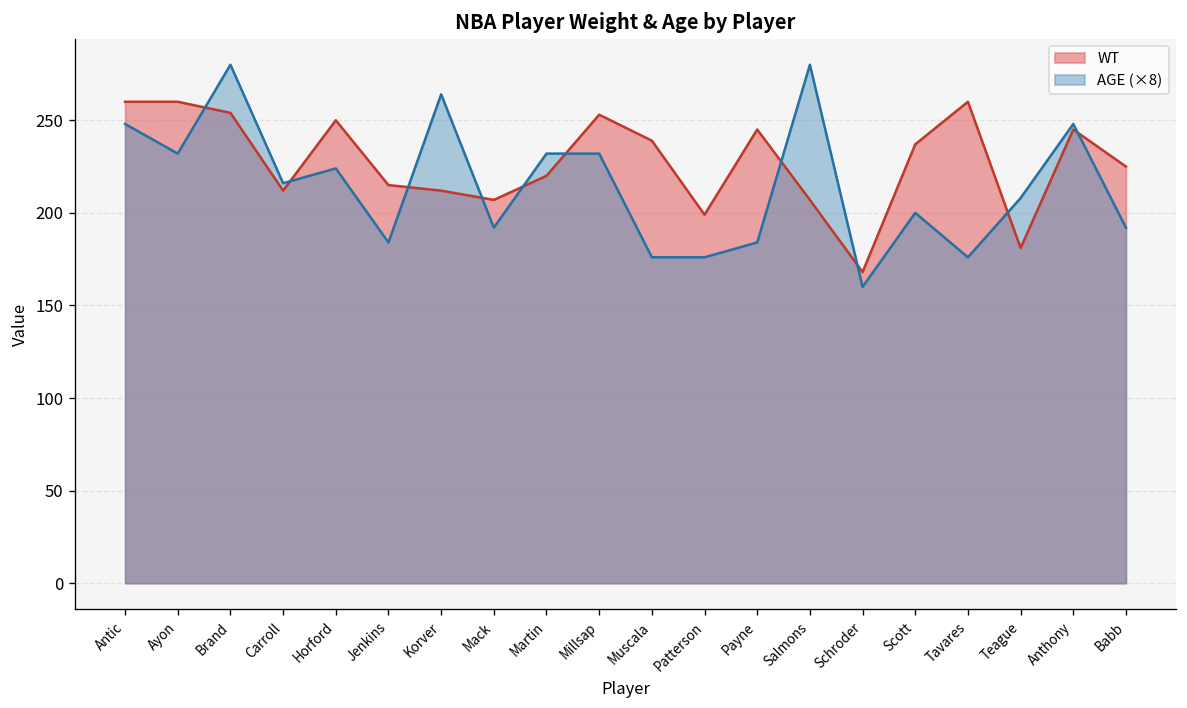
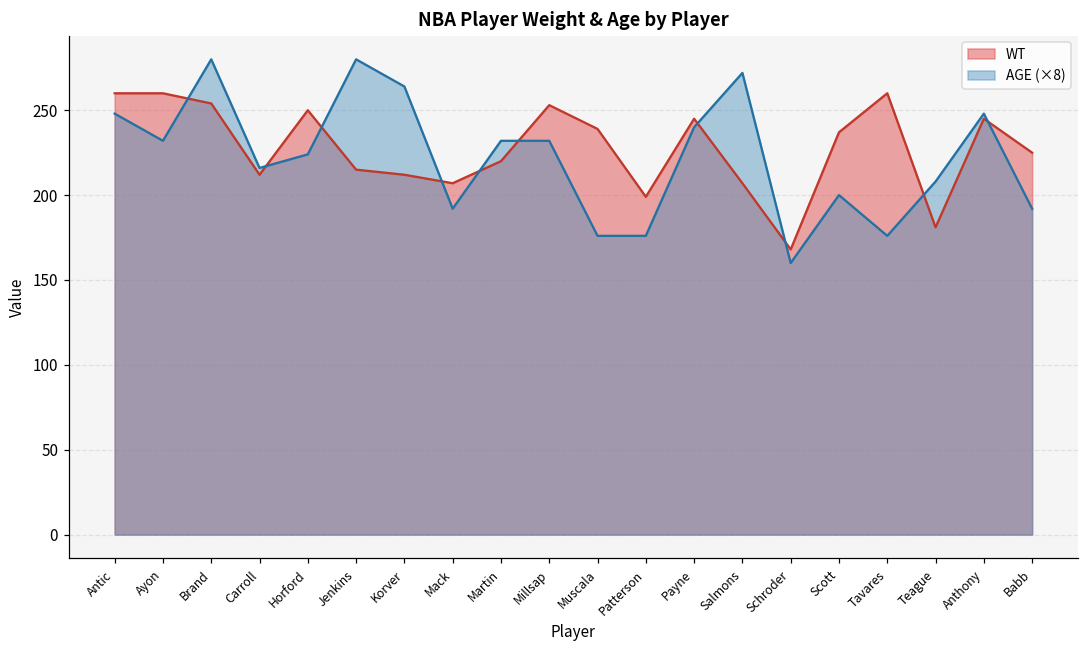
  {
    "WT": {
      "Antic": 260,
      "Ayon": 260,
      "Brand": 254,
      "Carroll": 212,
      "Horford": 250,
      "Jenkins": 215,
      "Korver": 212,
      "Mack": 207,
      "Martin": 220,
      "Millsap": 253,
      "Muscala": 239,
      "Patterson": 199,
      "Payne": 245,
      "Salmons": 207,
      "Schroder": 168,
      "Scott": 237,
      "Tavares": 260,
      "Teague": 181,
      "Anthony": 245,
      "Babb": 225
    },
    "AGE (×8)": {
      "Antic": 248,
      "Ayon": 232,
      "Brand": 280,
      "Carroll": 216,
      "Horford": 224,
-     "Jenkins": 184,
+     "Jenkins": 280,
      "Korver": 264,
      "Mack": 192,
      "Martin": 232,
      "Millsap": 232,
      "Muscala": 176,
      "Patterson": 176,
-     "Payne": 184,
-     "Salmons": 280,
+     "Payne": 240,
+     "Salmons": 272,
      "Schroder": 160,
      "Scott": 200,
      "Tavares": 176,
      "Teague": 208,
      "Anthony": 248,
      "Babb": 192
    }
  }
